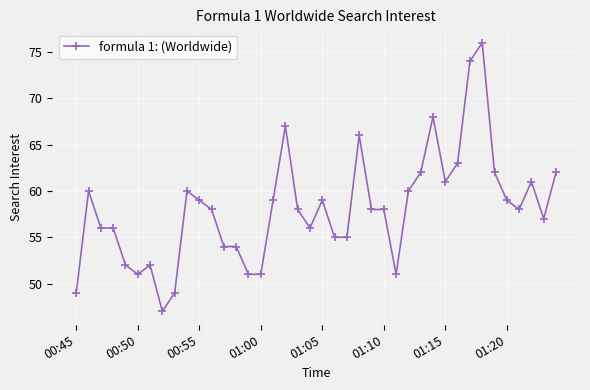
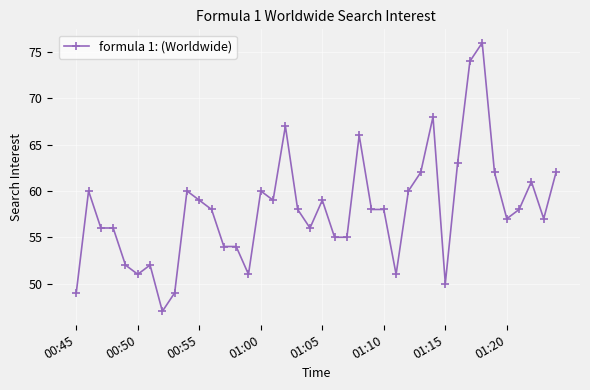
  {
    "00:45": 49,
    "00:50": 51,
    "00:55": 59,
-   "01:00": 51,
+   "01:00": 60,
    "01:05": 59,
    "01:10": 58,
-   "01:15": 61,
-   "01:20": 59
+   "01:15": 50,
+   "01:20": 57
  }
